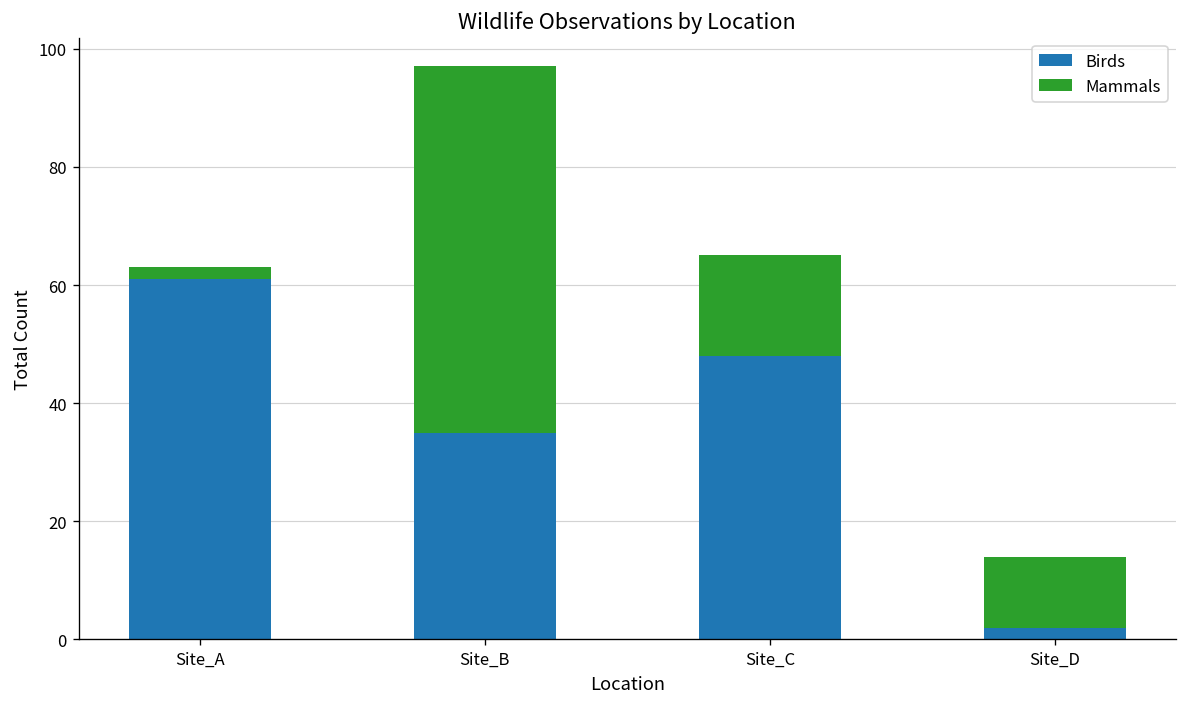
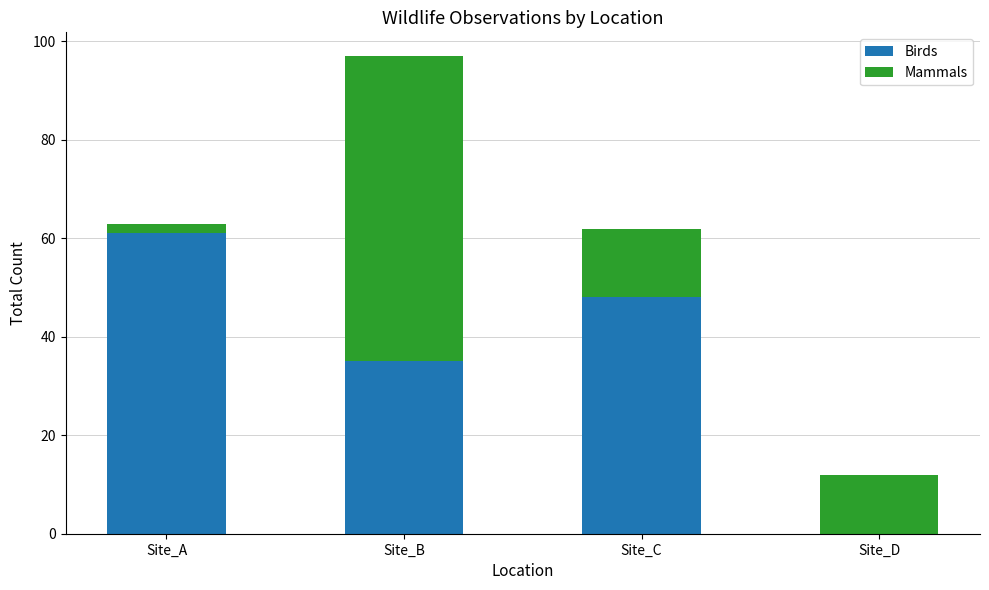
  {
    "Birds": {
      "Site_A": 61,
      "Site_B": 35,
      "Site_C": 48,
-     "Site_D": 2
+     "Site_D": 0
    },
    "Mammals": {
      "Site_A": 2,
      "Site_B": 62,
-     "Site_C": 17,
+     "Site_C": 14,
      "Site_D": 12
    }
  }
